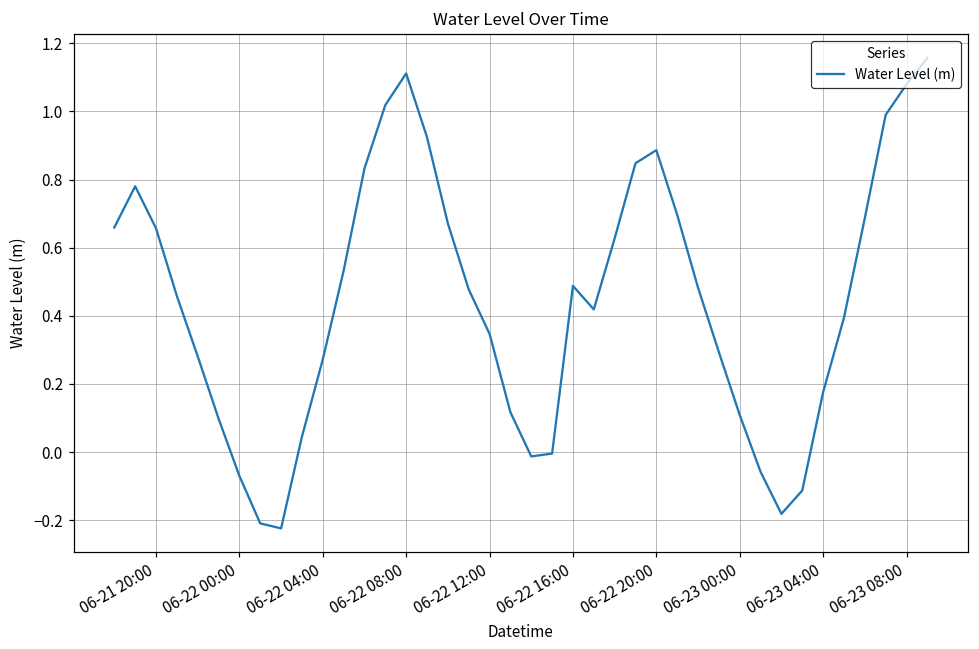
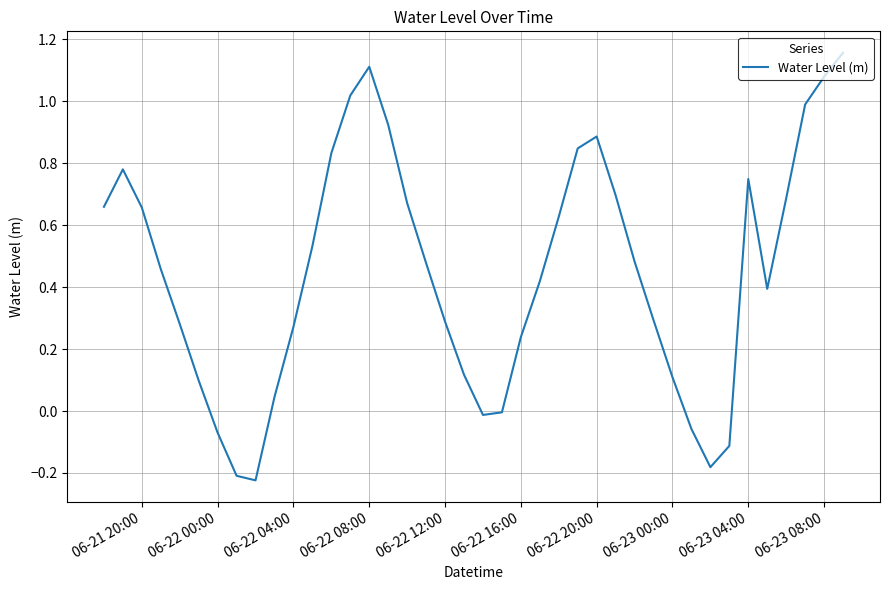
  {
    "06-21 20:00": 0.66,
    "06-22 00:00": -0.07,
    "06-22 04:00": 0.27,
    "06-22 08:00": 1.11,
-   "06-22 12:00": 0.35,
-   "06-22 16:00": 0.49,
+   "06-22 12:00": 0.29,
+   "06-22 16:00": 0.24,
    "06-22 20:00": 0.89,
    "06-23 00:00": 0.11,
-   "06-23 04:00": 0.18
+   "06-23 04:00": 0.75
  }
